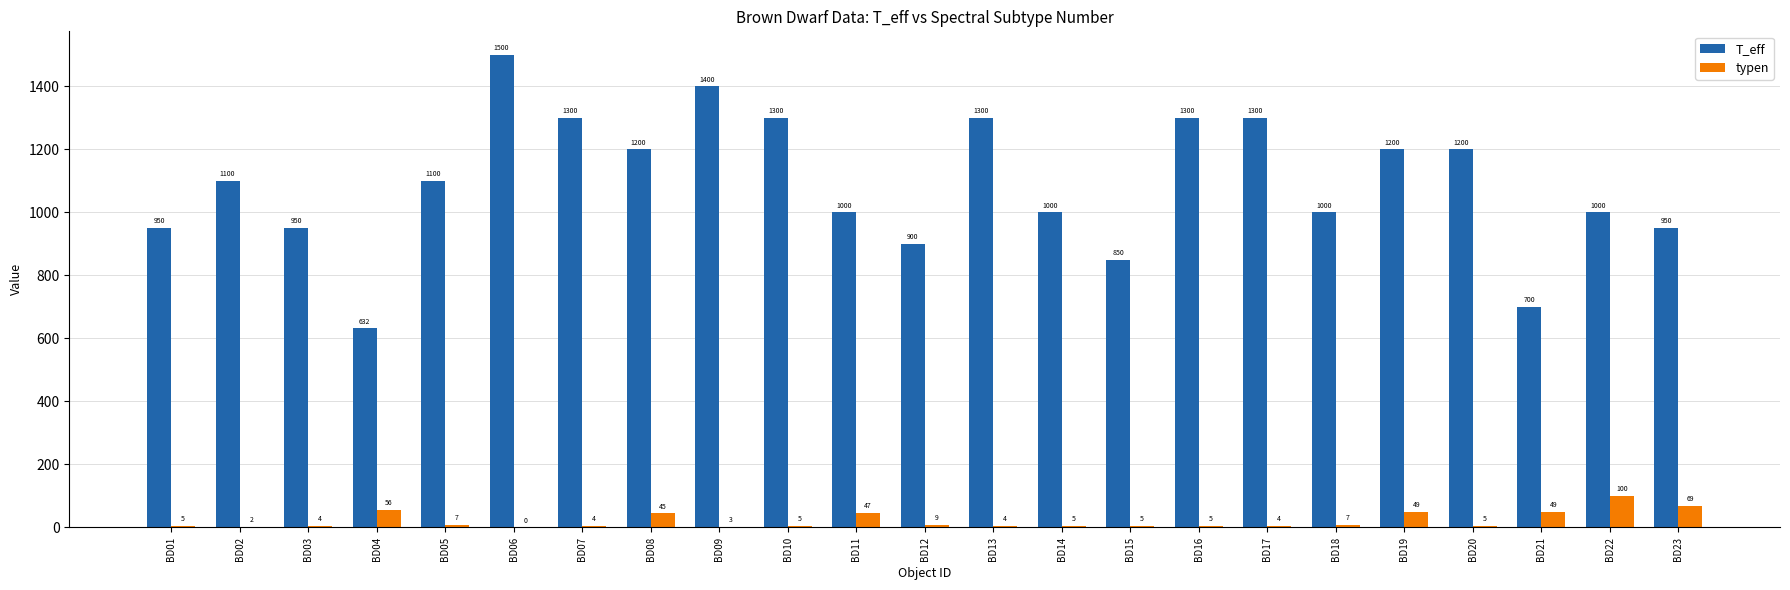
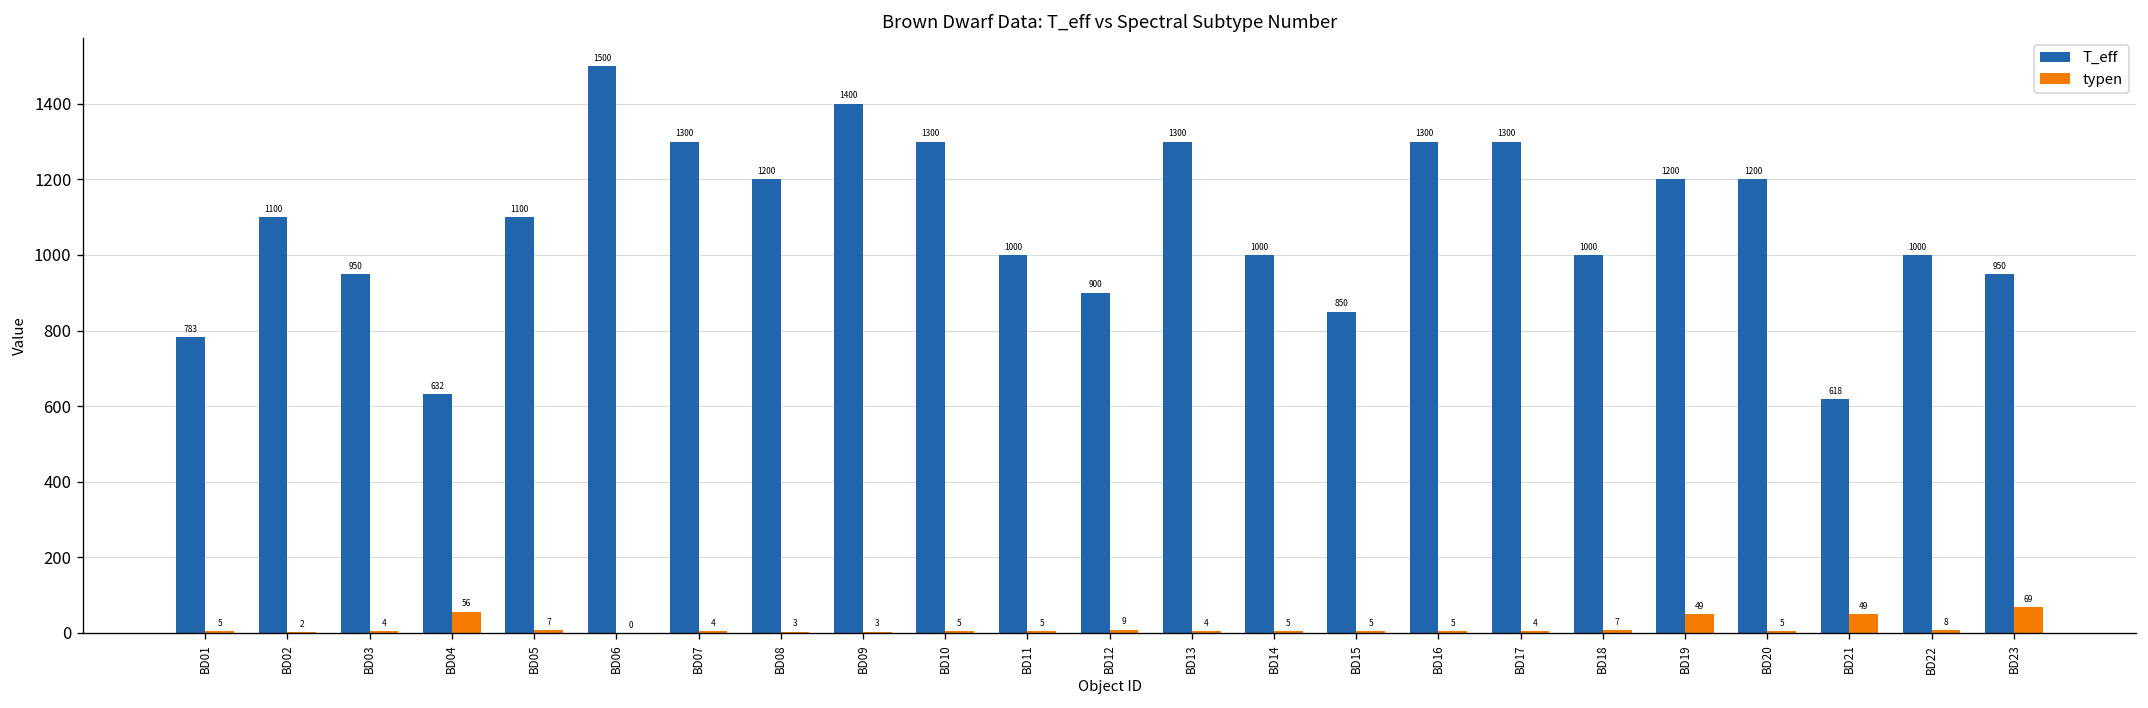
  {
    "T_eff": {
-     "BD01": 950,
+     "BD01": 783,
      "BD02": 1100,
      "BD03": 950,
      "BD04": 632,
      "BD05": 1100,
      "BD06": 1500,
      "BD07": 1300,
      "BD08": 1200,
      "BD09": 1400,
      "BD10": 1300,
      "BD11": 1000,
      "BD12": 900,
      "BD13": 1300,
      "BD14": 1000,
      "BD15": 850,
      "BD16": 1300,
      "BD17": 1300,
      "BD18": 1000,
      "BD19": 1200,
      "BD20": 1200,
-     "BD21": 700,
+     "BD21": 618,
      "BD22": 1000,
      "BD23": 950
    },
    "typen": {
      "BD01": 5,
      "BD02": 2,
      "BD03": 4,
      "BD04": 56,
      "BD05": 7,
      "BD06": 0,
      "BD07": 4,
-     "BD08": 45,
+     "BD08": 3,
      "BD09": 3,
      "BD10": 5,
-     "BD11": 47,
+     "BD11": 5,
      "BD12": 9,
      "BD13": 4,
      "BD14": 5,
      "BD15": 5,
      "BD16": 5,
      "BD17": 4,
      "BD18": 7,
      "BD19": 49,
      "BD20": 5,
      "BD21": 49,
-     "BD22": 100,
+     "BD22": 8,
      "BD23": 69
    }
  }
